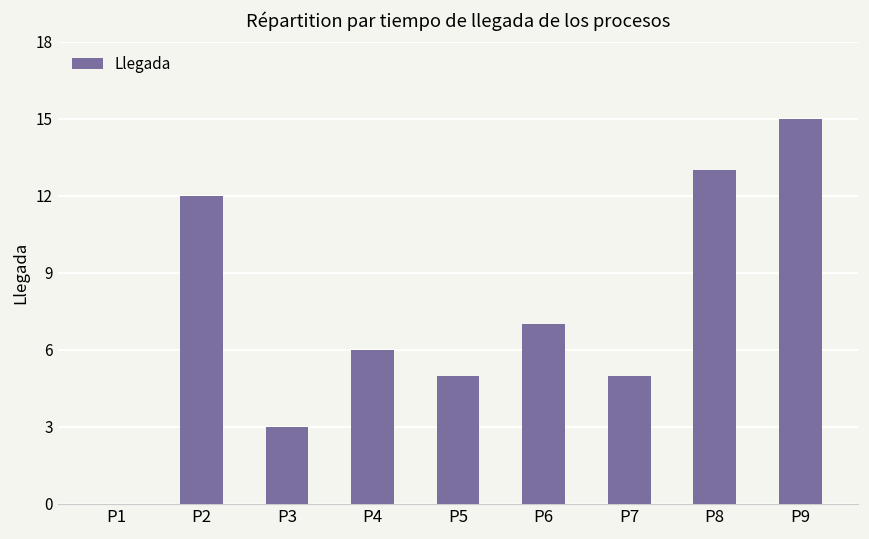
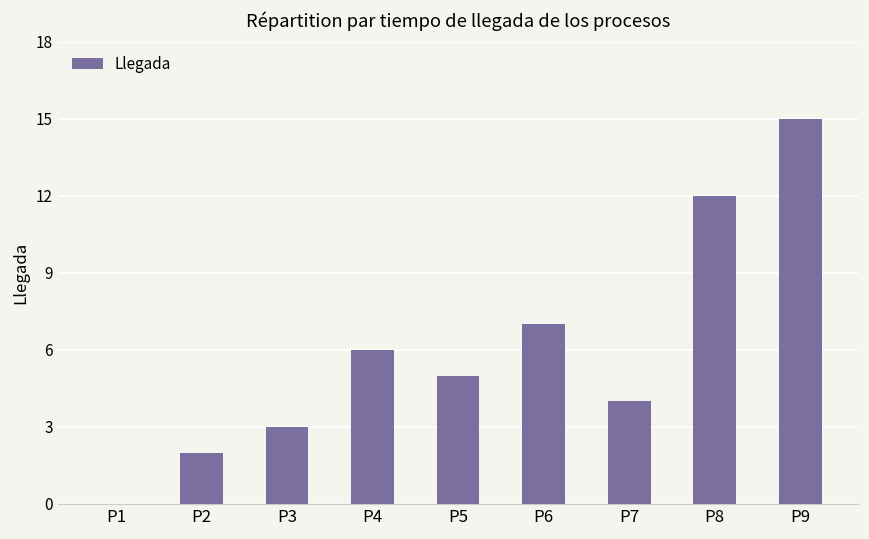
  {
    "P1": 0,
-   "P2": 12,
+   "P2": 2,
    "P3": 3,
    "P4": 6,
    "P5": 5,
    "P6": 7,
-   "P7": 5,
-   "P8": 13,
+   "P7": 4,
+   "P8": 12,
    "P9": 15
  }
